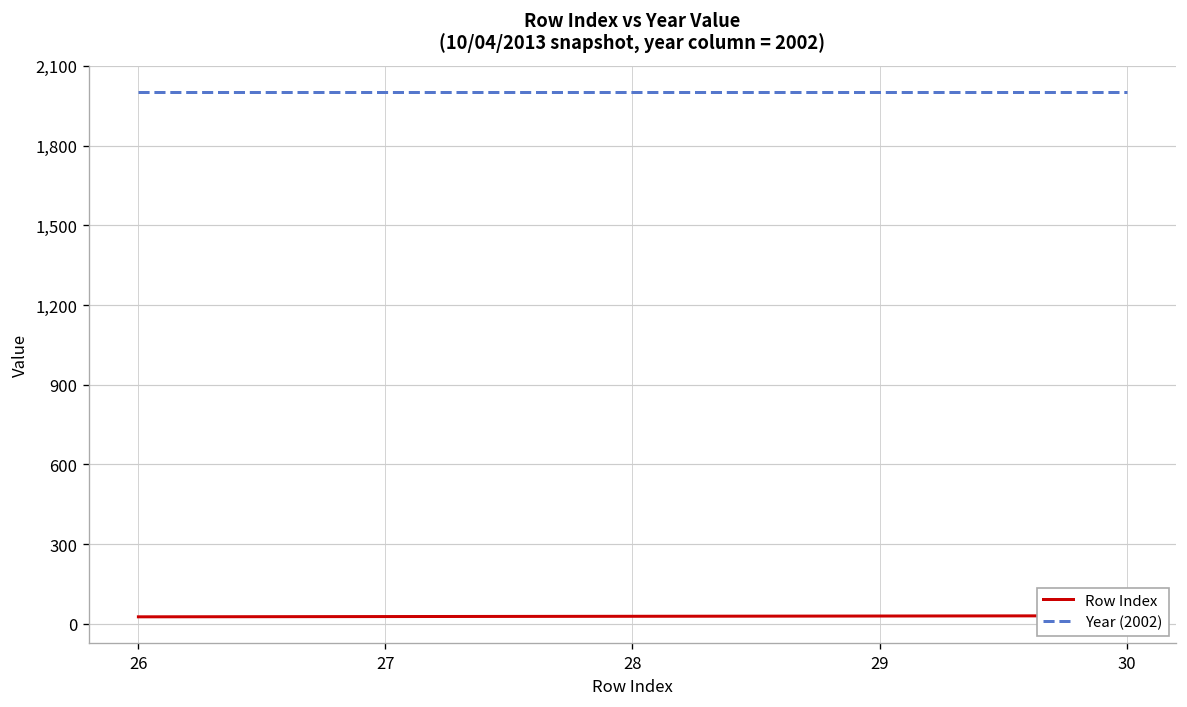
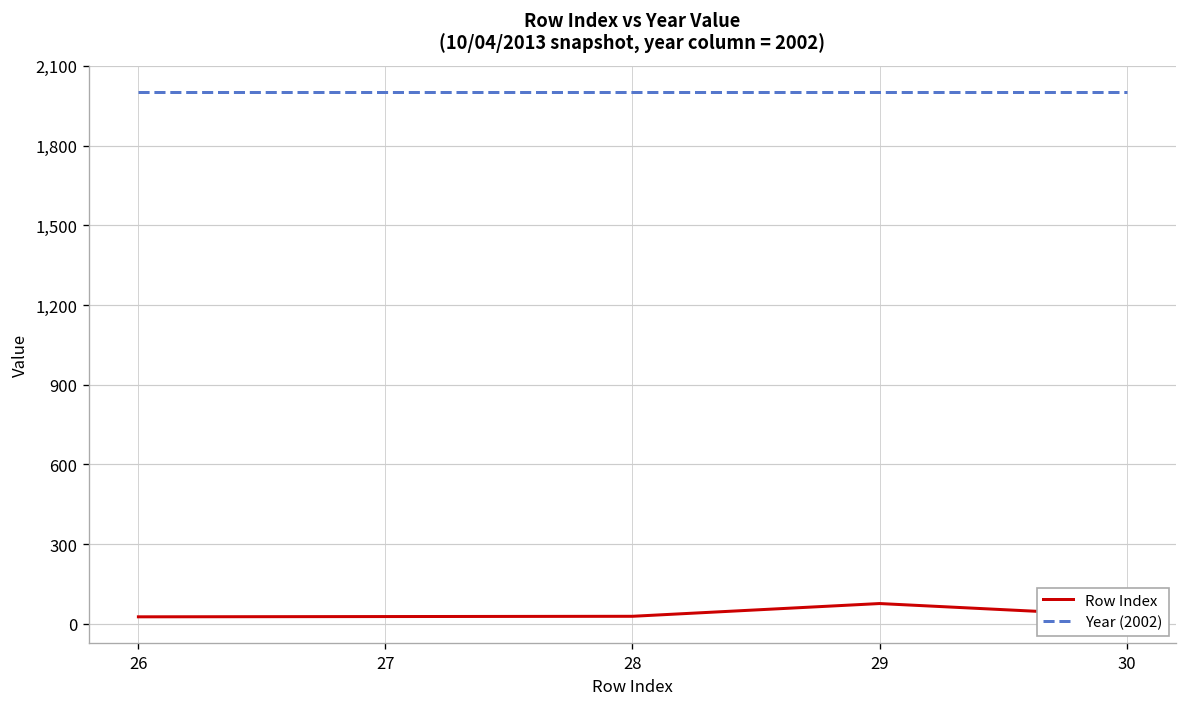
  {
    "Row Index": {
      "26": "30",
      "27": "30",
      "28": "30",
-     "29": "30"
+     "29": "80"
    },
    "Year (2002)": {
      "26": "2,000",
      "27": "2,000",
      "28": "2,000",
      "29": "2,000",
      "30": "2,000"
    }
  }
